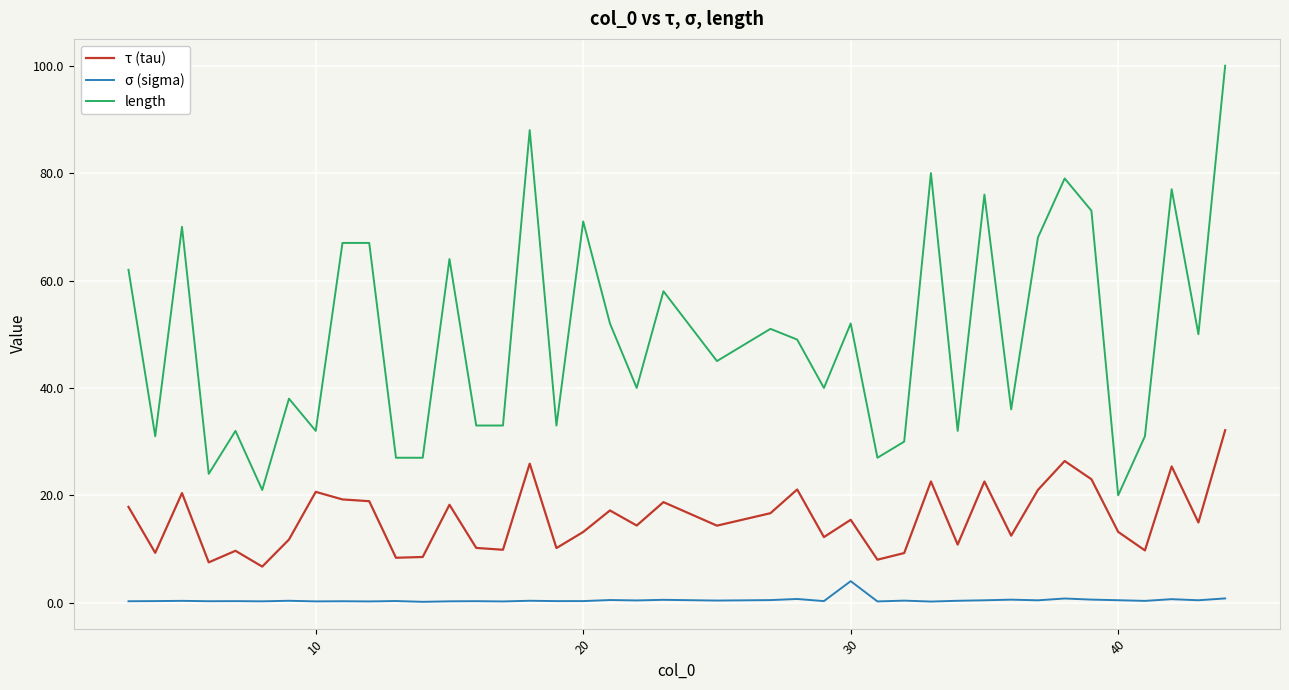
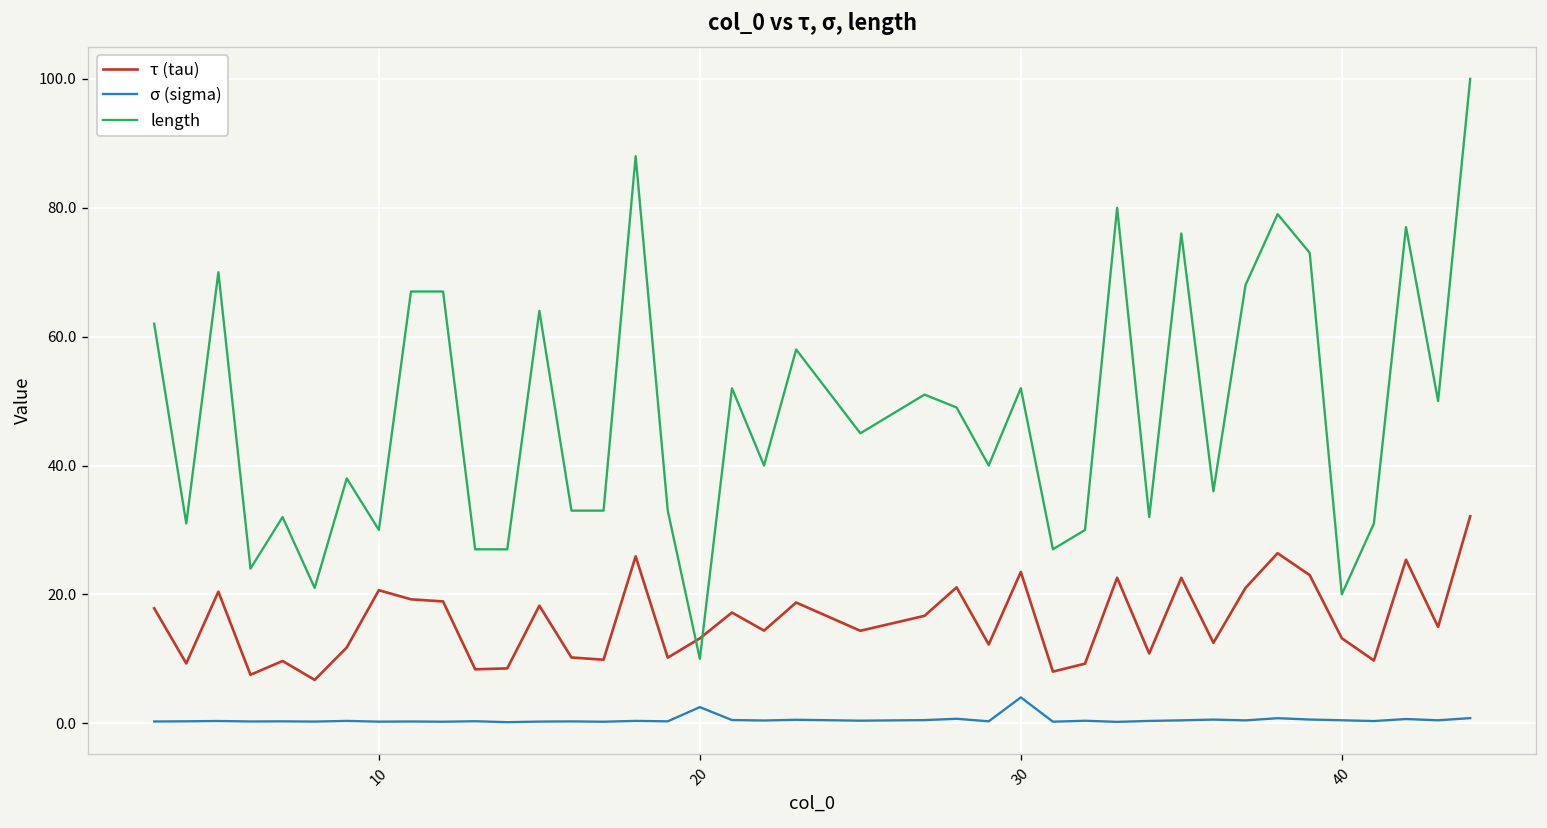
  {
    "τ (tau)": {
      "10": 21,
      "20": 13,
-     "30": 15,
+     "30": 23,
      "40": 13
    },
    "σ (sigma)": {
      "10": 0,
-     "20": 0,
+     "20": 3,
      "30": 4,
      "40": 0
    },
    "length": {
-     "10": 32,
-     "20": 71,
+     "10": 30,
+     "20": 10,
      "30": 52,
      "40": 20
    }
  }
